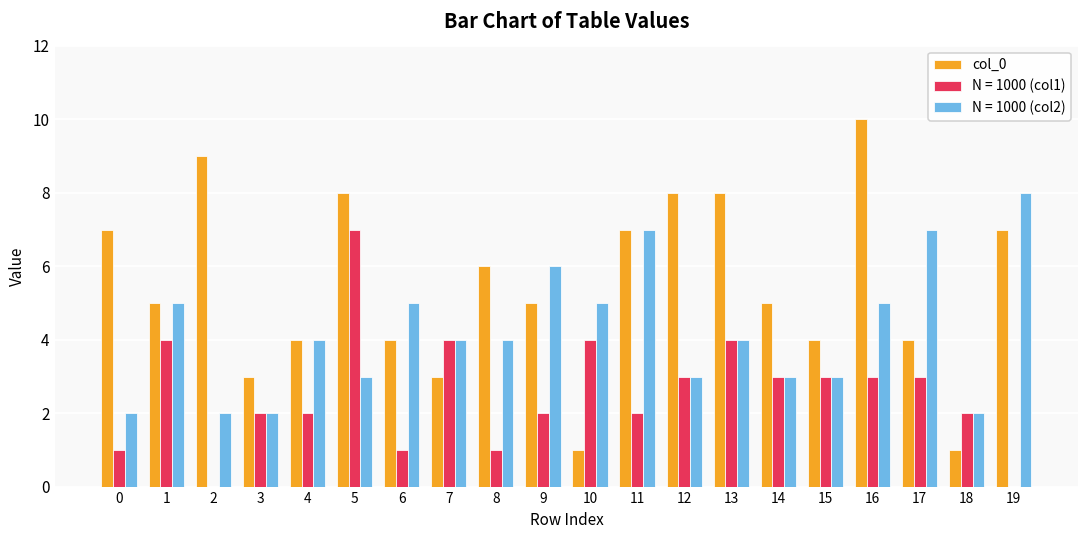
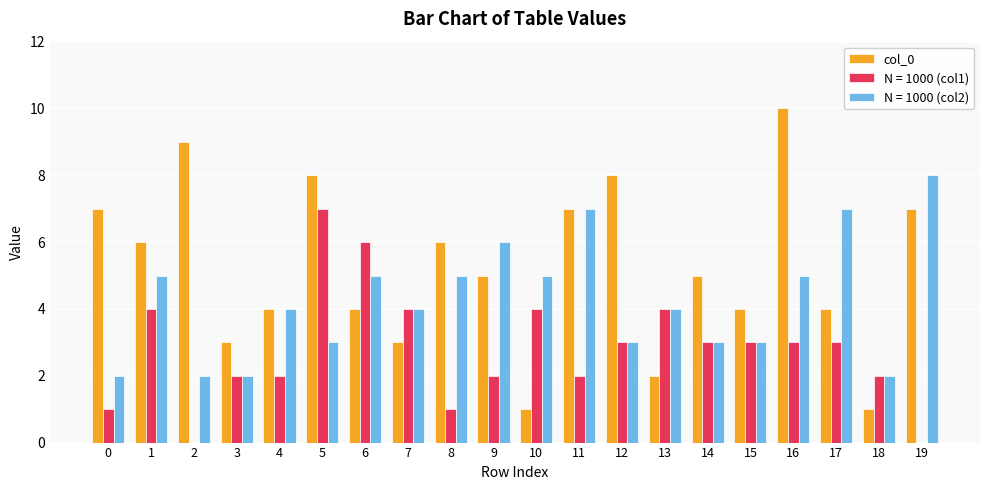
  {
    "col_0": {
      "0": 7,
-     "1": 5,
+     "1": 6,
      "2": 9,
      "3": 3,
      "4": 4,
      "5": 8,
      "6": 4,
      "7": 3,
      "8": 6,
      "9": 5,
      "10": 1,
      "11": 7,
      "12": 8,
-     "13": 8,
+     "13": 2,
      "14": 5,
      "15": 4,
      "16": 10,
      "17": 4,
      "18": 1,
      "19": 7
    },
    "N = 1000 (col1)": {
      "0": 1,
      "1": 4,
      "2": 0,
      "3": 2,
      "4": 2,
      "5": 7,
-     "6": 1,
+     "6": 6,
      "7": 4,
      "8": 1,
      "9": 2,
      "10": 4,
      "11": 2,
      "12": 3,
      "13": 4,
      "14": 3,
      "15": 3,
      "16": 3,
      "17": 3,
      "18": 2,
      "19": 0
    },
    "N = 1000 (col2)": {
      "0": 2,
      "1": 5,
      "2": 2,
      "3": 2,
      "4": 4,
      "5": 3,
      "6": 5,
      "7": 4,
-     "8": 4,
+     "8": 5,
      "9": 6,
      "10": 5,
      "11": 7,
      "12": 3,
      "13": 4,
      "14": 3,
      "15": 3,
      "16": 5,
      "17": 7,
      "18": 2,
      "19": 8
    }
  }
